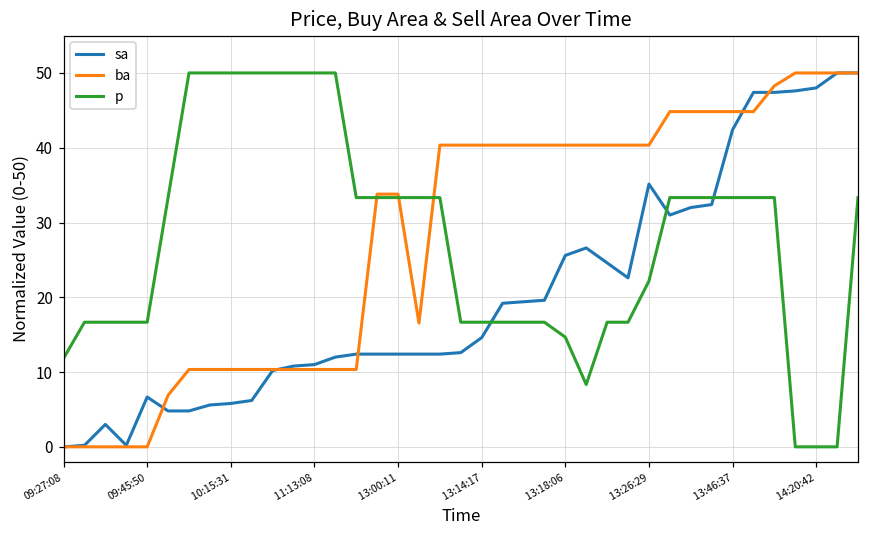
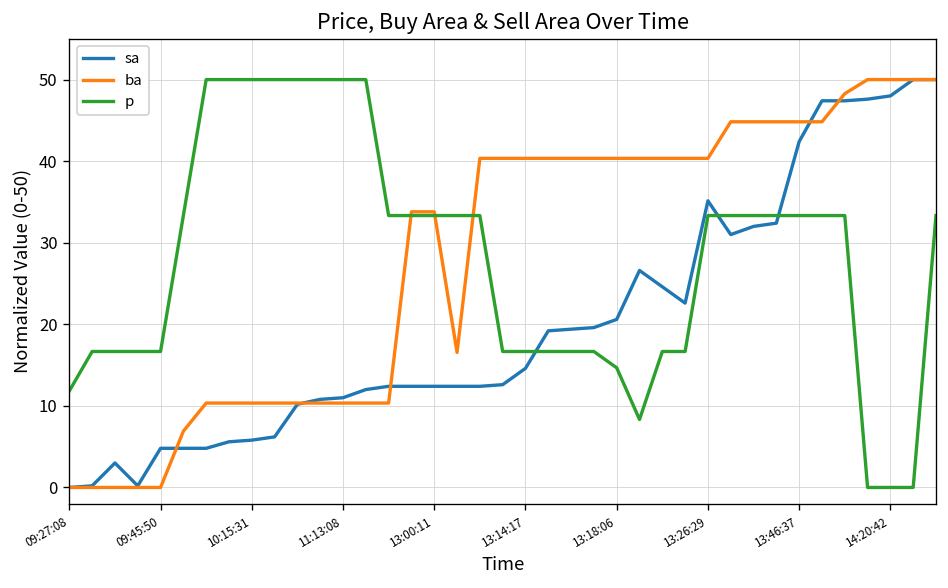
  {
    "sa": {
-     "09:45:50": 7,
+     "09:45:50": 5,
      "10:15:31": 6,
-     "13:18:06": 26,
+     "13:18:06": 21,
      "13:26:29": 35
    },
    "ba": {
      "09:45:50": 0,
      "10:15:31": 10,
      "13:18:06": 40,
      "13:26:29": 40
    },
    "p": {
      "09:27:08": 12,
      "09:45:50": 17,
      "10:15:31": 50,
      "13:18:06": 15,
-     "13:26:29": 22
+     "13:26:29": 33
    }
  }
